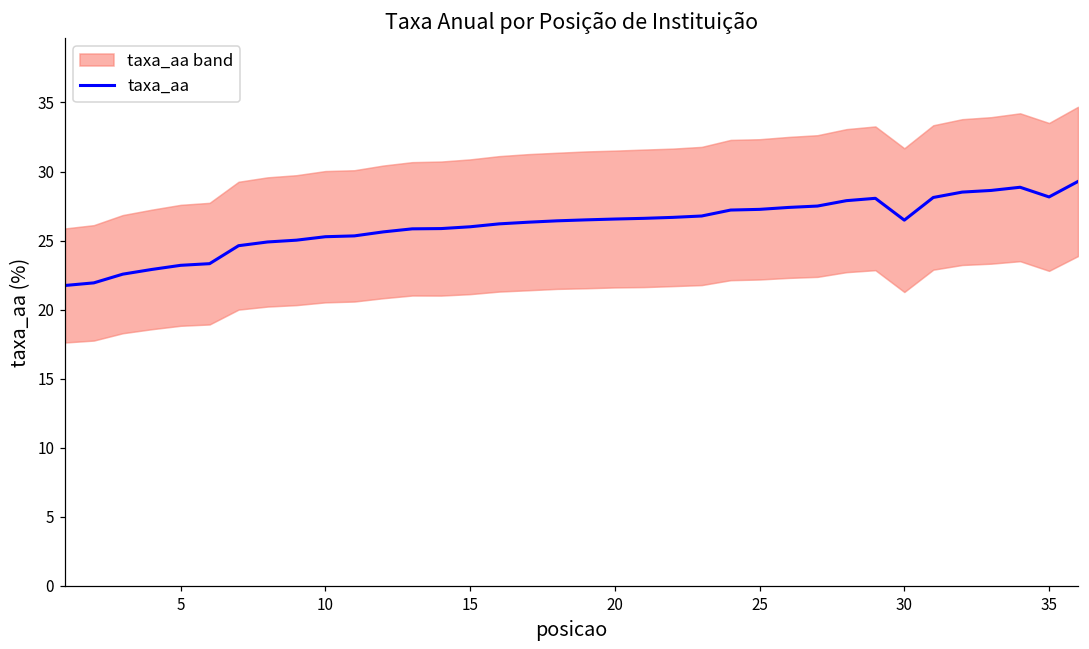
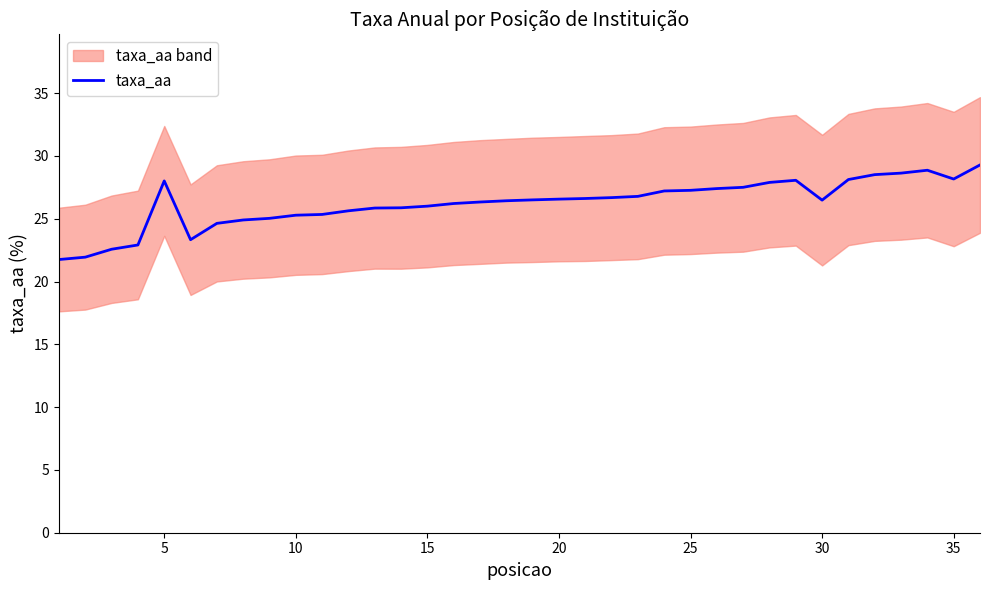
  {
    "taxa_aa": {
-     "5": 23.2,
+     "5": 28.0,
      "10": 25.3,
      "15": 26.0,
      "20": 26.6,
      "25": 27.3,
      "30": 26.5,
      "35": 28.2
    }
  }
